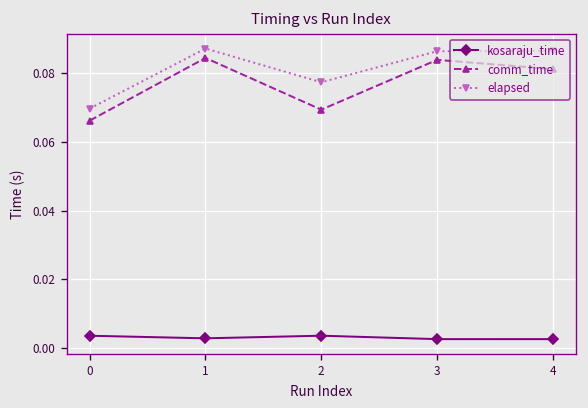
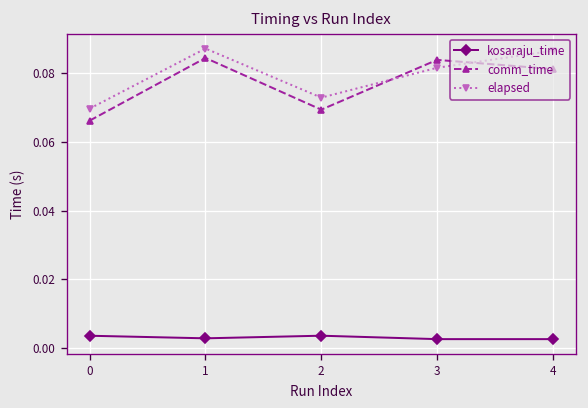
  {
    "elapsed": {
      "0": 0.070,
      "1": 0.087,
-     "2": 0.077,
-     "3": 0.086
+     "2": 0.073,
+     "3": 0.082
    }
  }
